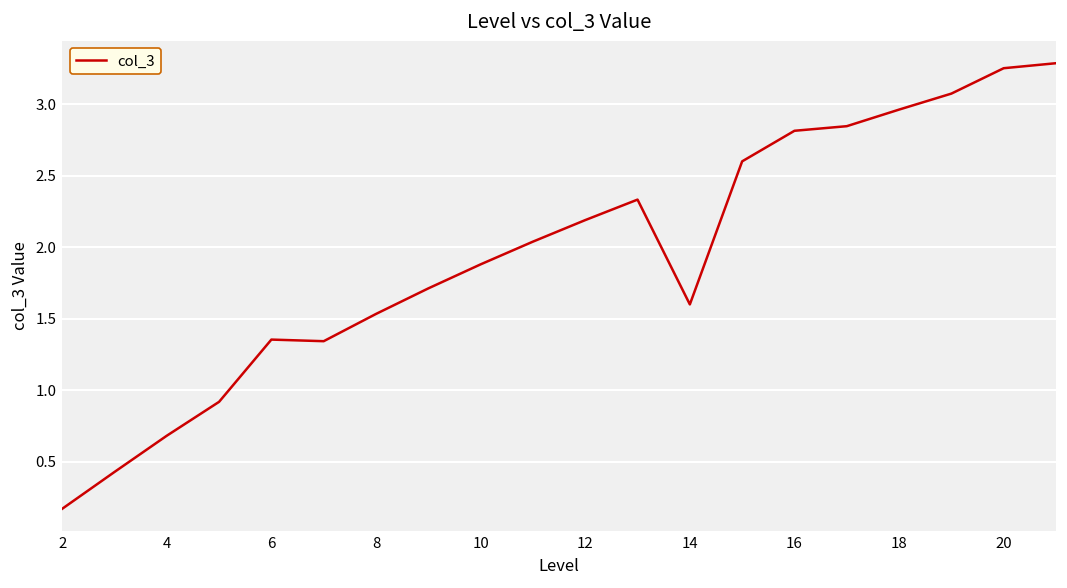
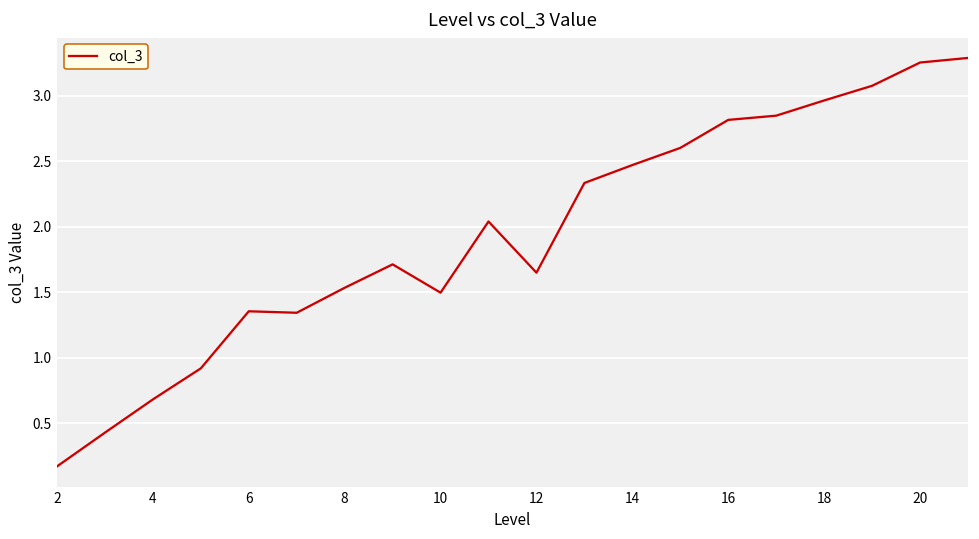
  {
    "2": 0.17,
    "4": 0.68,
    "6": 1.35,
    "8": 1.53,
-   "10": 1.88,
-   "12": 2.19,
-   "14": 1.60,
+   "10": 1.50,
+   "12": 1.65,
+   "14": 2.47,
    "16": 2.81,
    "18": 2.96,
    "20": 3.25
  }
